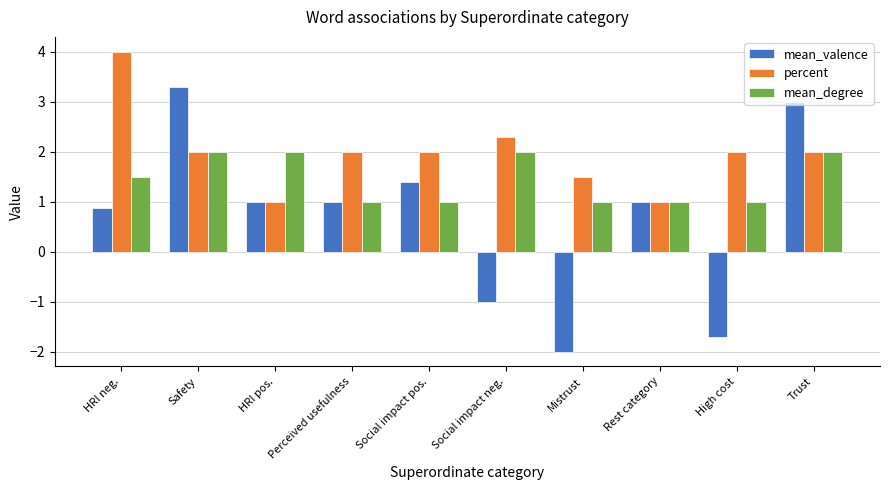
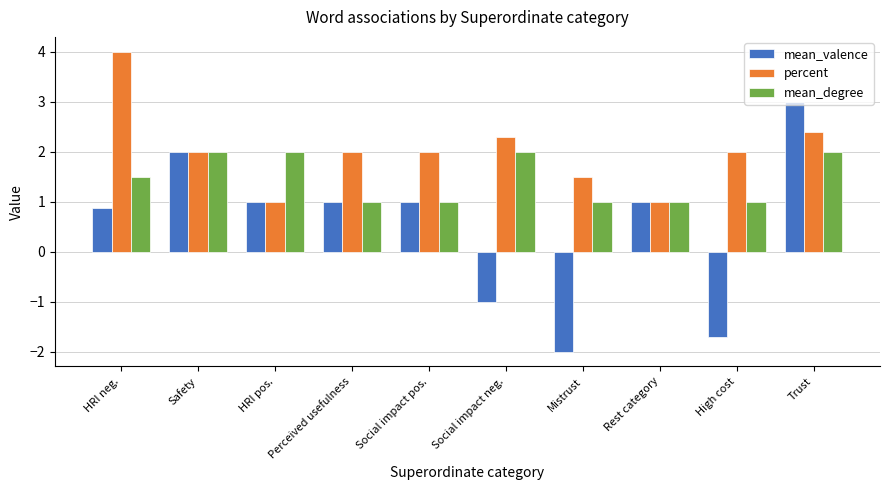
  {
    "mean_valence": {
      "HRI neg.": 0.9,
-     "Safety": 3.3,
+     "Safety": 2.0,
      "HRI pos.": 1.0,
      "Perceived usefulness": 1.0,
-     "Social impact pos.": 1.4,
+     "Social impact pos.": 1.0,
      "Social impact neg.": -1.0,
      "Mistrust": -2.0,
      "Rest category": 1.0,
      "High cost": -1.7
    },
    "percent": {
      "HRI neg.": 4.0,
      "Safety": 2.0,
      "HRI pos.": 1.0,
      "Perceived usefulness": 2.0,
      "Social impact pos.": 2.0,
      "Social impact neg.": 2.3,
      "Mistrust": 1.5,
      "Rest category": 1.0,
      "High cost": 2.0,
-     "Trust": 2.0
+     "Trust": 2.4
    },
    "mean_degree": {
      "HRI neg.": 1.5,
      "Safety": 2.0,
      "HRI pos.": 2.0,
      "Perceived usefulness": 1.0,
      "Social impact pos.": 1.0,
      "Social impact neg.": 2.0,
      "Mistrust": 1.0,
      "Rest category": 1.0,
      "High cost": 1.0,
      "Trust": 2.0
    }
  }
